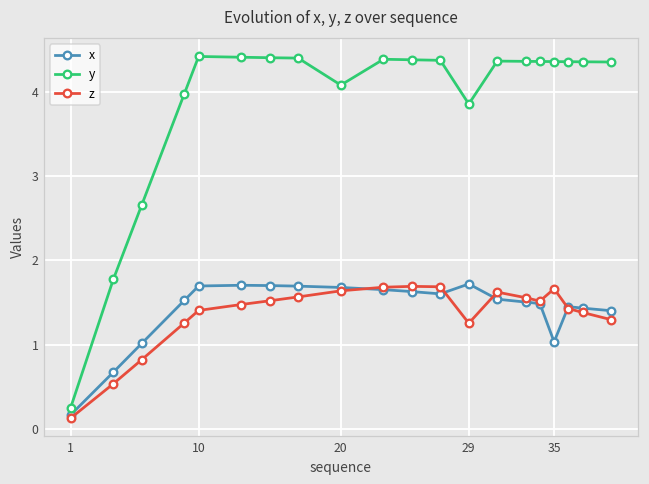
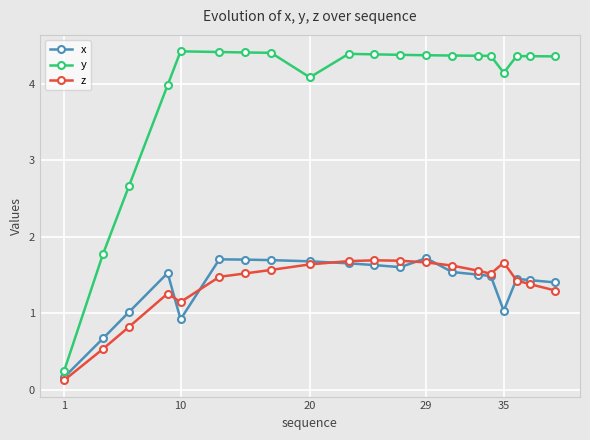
  {
    "x": {
      "1": 0.2,
-     "10": 1.7,
+     "10": 0.9,
      "20": 1.7,
      "29": 1.7,
      "35": 1.0
    },
    "y": {
      "1": 0.3,
      "10": 4.4,
      "20": 4.1,
-     "29": 3.9,
-     "35": 4.4
+     "29": 4.4,
+     "35": 4.1
    },
    "z": {
      "1": 0.1,
-     "10": 1.4,
+     "10": 1.1,
      "20": 1.6,
-     "29": 1.3,
+     "29": 1.7,
      "35": 1.7
    }
  }
